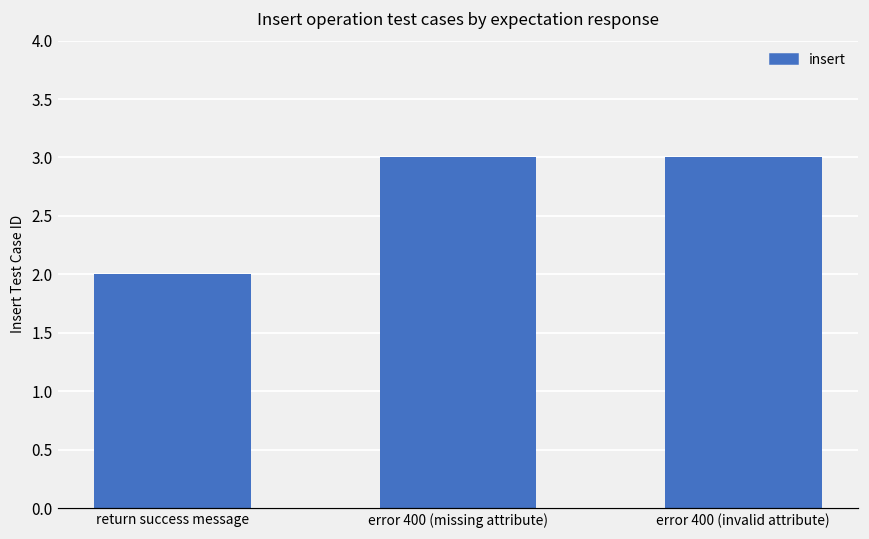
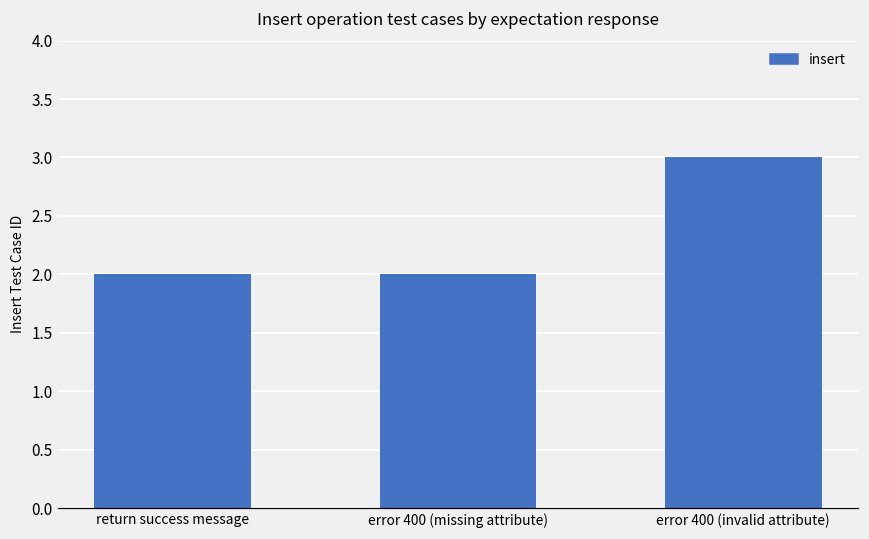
  {
    "return success message": 2,
-   "error 400 (missing attribute)": 3,
+   "error 400 (missing attribute)": 2,
    "error 400 (invalid attribute)": 3
  }
